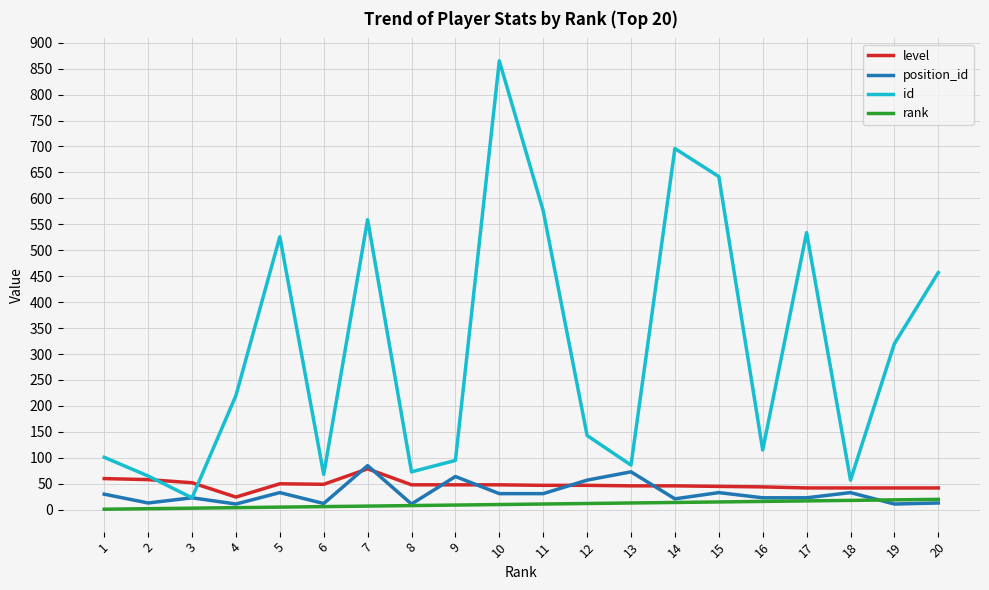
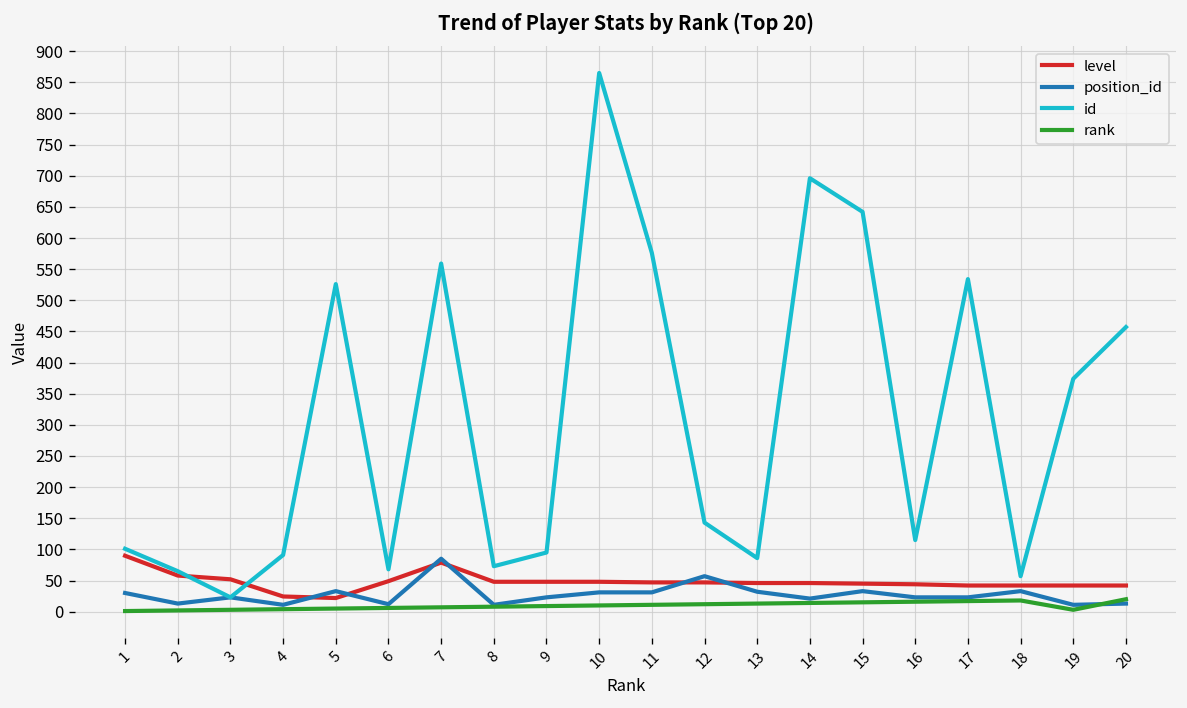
  {
    "level": {
-     "1": 60,
+     "1": 90,
      "2": 60,
      "3": 50,
      "4": 20,
-     "5": 50,
+     "5": 20,
      "6": 50,
      "7": 80,
      "8": 50,
      "9": 50,
      "10": 50,
      "11": 50,
      "12": 50,
      "13": 50,
      "14": 50,
      "15": 50,
      "16": 40,
      "17": 40,
      "18": 40,
      "19": 40,
      "20": 40
    },
    "position_id": {
      "1": 30,
      "2": 10,
      "4": 10,
      "5": 30,
      "6": 10,
      "7": 90,
-     "9": 60,
+     "9": 20,
      "10": 30,
      "11": 30,
      "12": 60,
-     "13": 70,
+     "13": 30,
      "14": 20,
      "15": 30,
      "16": 20,
      "17": 20,
      "18": 30,
      "19": 10,
      "20": 10
    },
    "id": {
      "1": 100,
      "2": 70,
-     "4": 220,
+     "4": 90,
      "5": 530,
      "6": 70,
      "7": 560,
      "8": 70,
      "9": 100,
      "10": 870,
      "11": 580,
      "12": 140,
      "13": 90,
      "14": 700,
      "15": 640,
      "16": 120,
      "17": 530,
      "18": 60,
-     "19": 320,
+     "19": 370,
      "20": 460
    },
    "rank": {
      "1": 0,
      "2": 0,
      "3": 0,
      "4": 0,
      "5": 10,
      "6": 10,
      "7": 10,
      "9": 10,
      "10": 10,
      "11": 10,
      "12": 10,
      "13": 10,
      "14": 10,
      "15": 20,
      "16": 20,
      "17": 20,
      "18": 20,
-     "19": 20,
+     "19": 0,
      "20": 20
    }
  }
